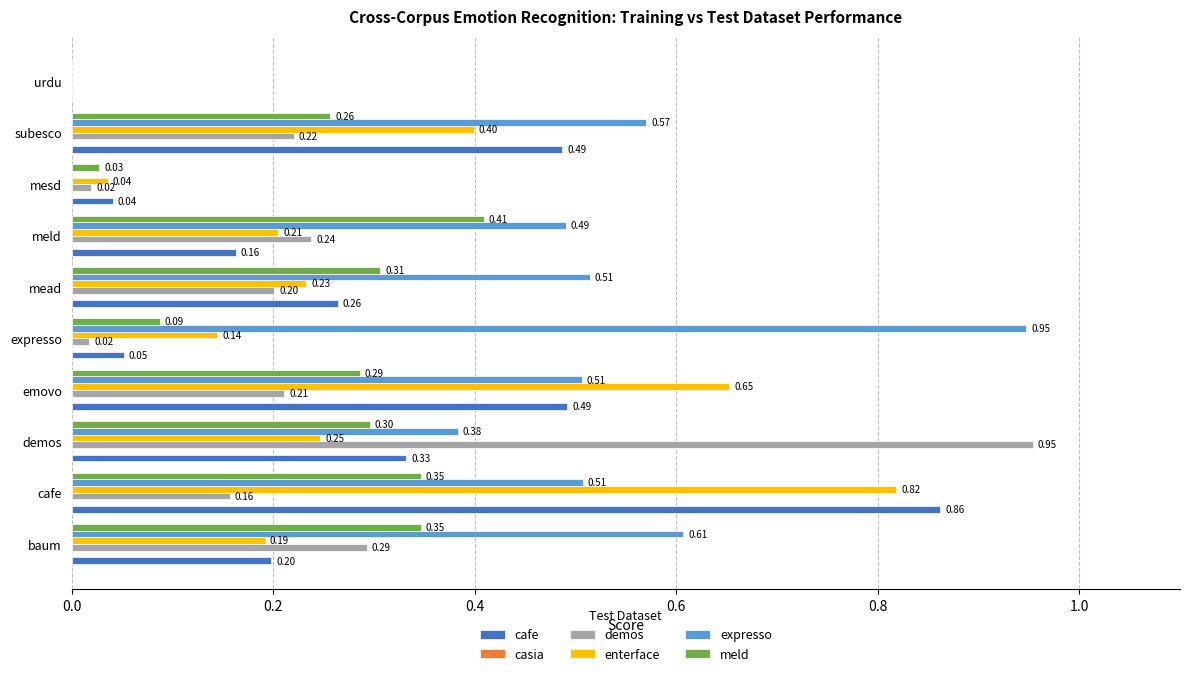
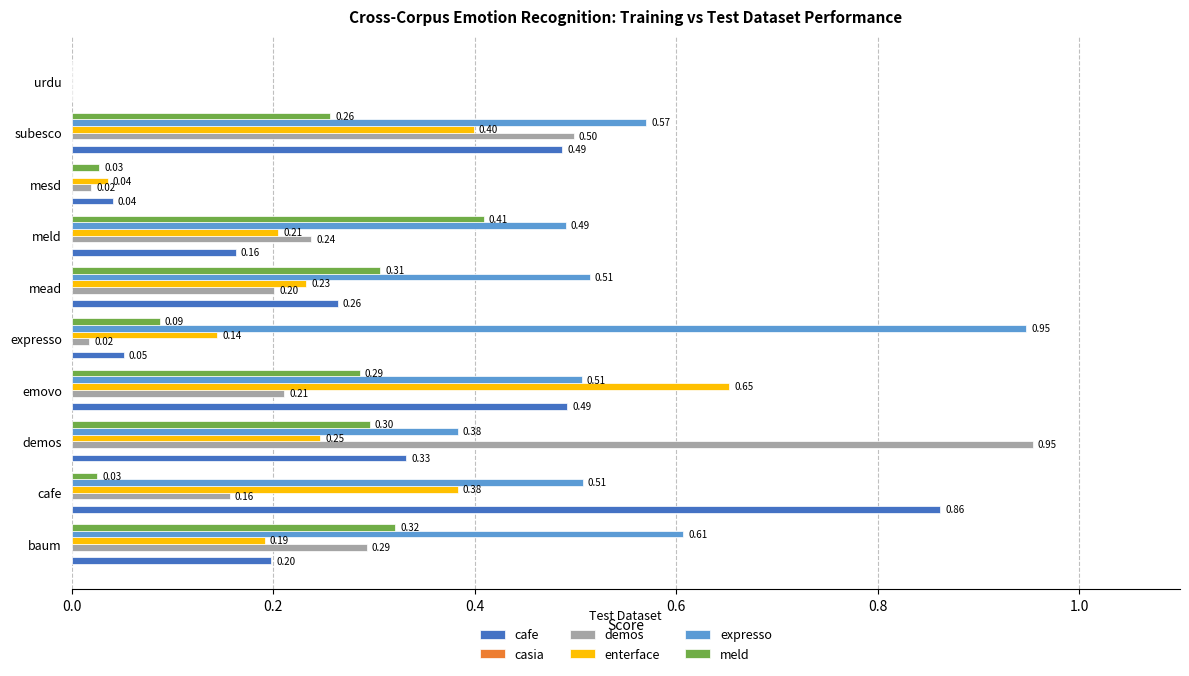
  {
    "casia": {
      "urdu": 0.000,
      "subesco": 0.000,
      "mesd": 0.000,
      "meld": 0.000,
      "mead": 0.000,
      "expresso": 0.000,
      "emovo": 0.000,
      "demos": 0.000,
      "cafe": 0.000,
      "baum": 0.000
    },
    "demos": {
-     "subesco": 0.22,
+     "subesco": 0.50,
      "mesd": 0.02,
      "meld": 0.24,
      "mead": 0.20,
      "expresso": 0.02,
      "emovo": 0.21,
      "demos": 0.95,
      "cafe": 0.16,
      "baum": 0.29
    },
    "enterface": {
      "subesco": 0.40,
      "mesd": 0.04,
      "meld": 0.21,
      "mead": 0.23,
      "expresso": 0.14,
      "emovo": 0.65,
      "demos": 0.25,
-     "cafe": 0.82,
+     "cafe": 0.38,
      "baum": 0.19
    },
    "meld": {
      "subesco": 0.26,
      "mesd": 0.03,
      "meld": 0.41,
      "mead": 0.31,
      "expresso": 0.09,
      "emovo": 0.29,
      "demos": 0.30,
-     "cafe": 0.35,
-     "baum": 0.35
+     "cafe": 0.03,
+     "baum": 0.32
    }
  }
